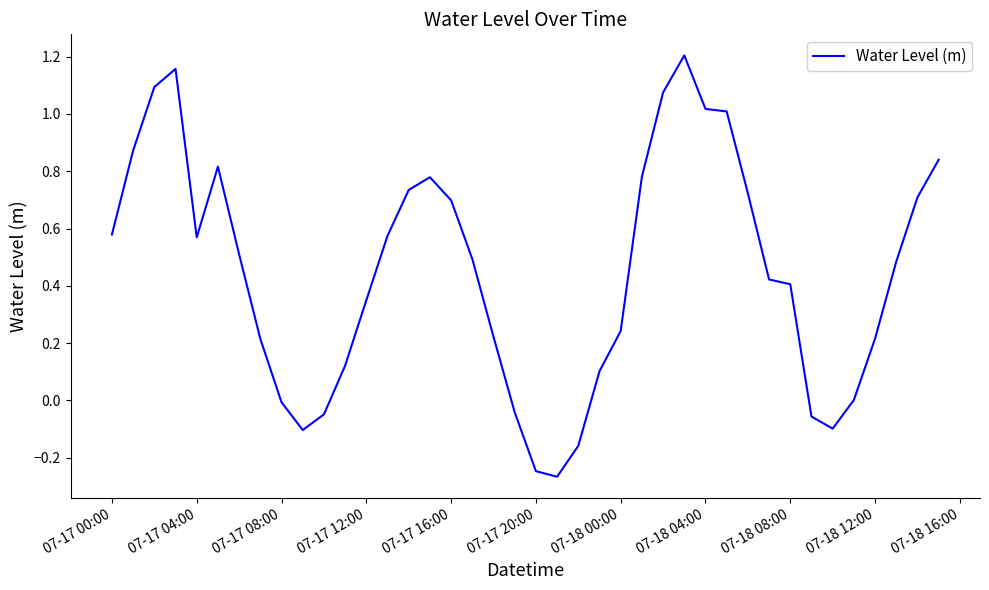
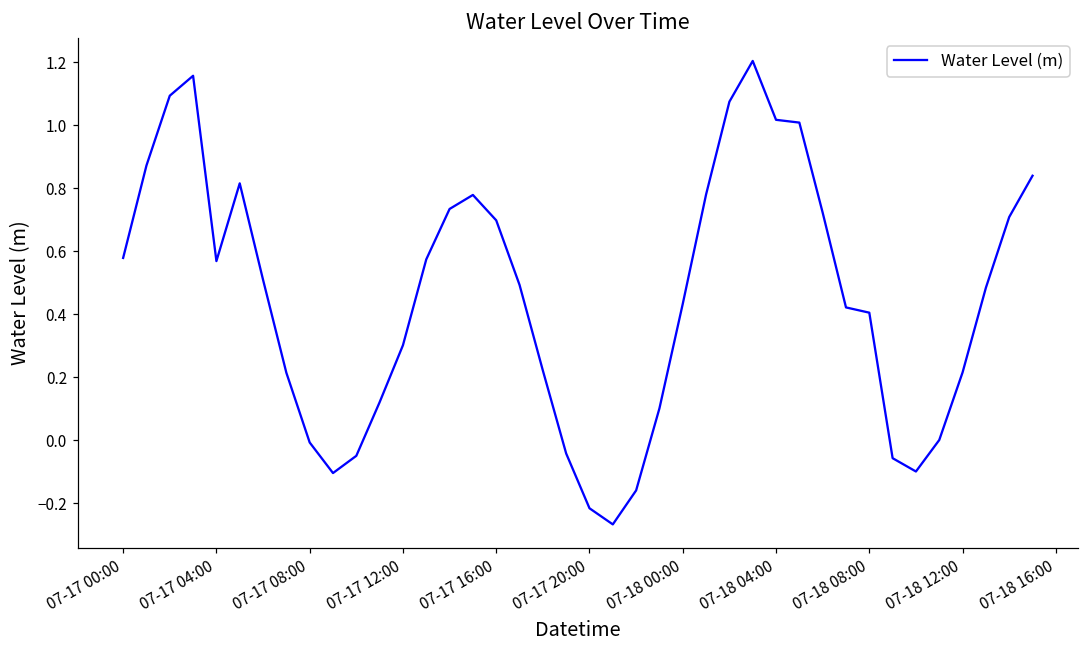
  {
    "07-17 00:00": 0.58,
    "07-17 04:00": 0.57,
    "07-17 08:00": -0.01,
-   "07-17 12:00": 0.35,
+   "07-17 12:00": 0.30,
    "07-17 16:00": 0.70,
-   "07-17 20:00": -0.25,
-   "07-18 00:00": 0.24,
+   "07-17 20:00": -0.22,
+   "07-18 00:00": 0.43,
    "07-18 04:00": 1.02,
    "07-18 08:00": 0.41,
    "07-18 12:00": 0.22
  }
